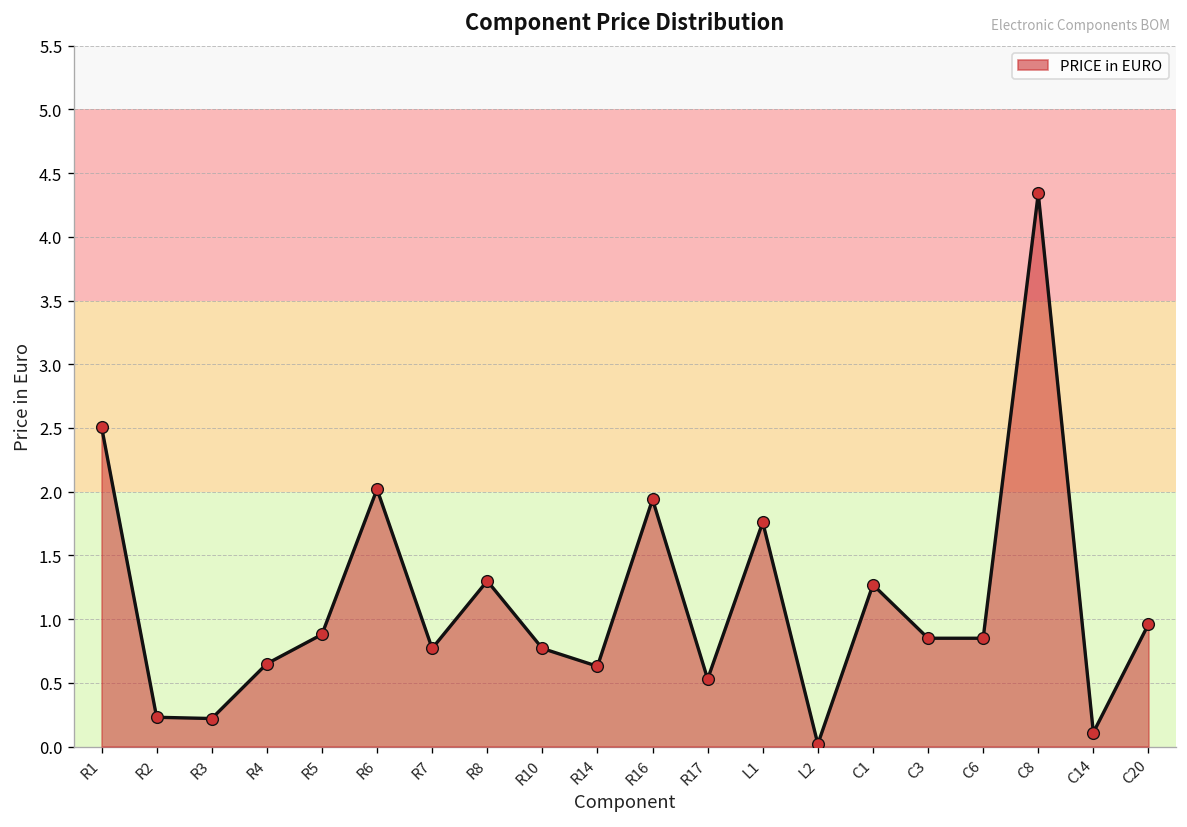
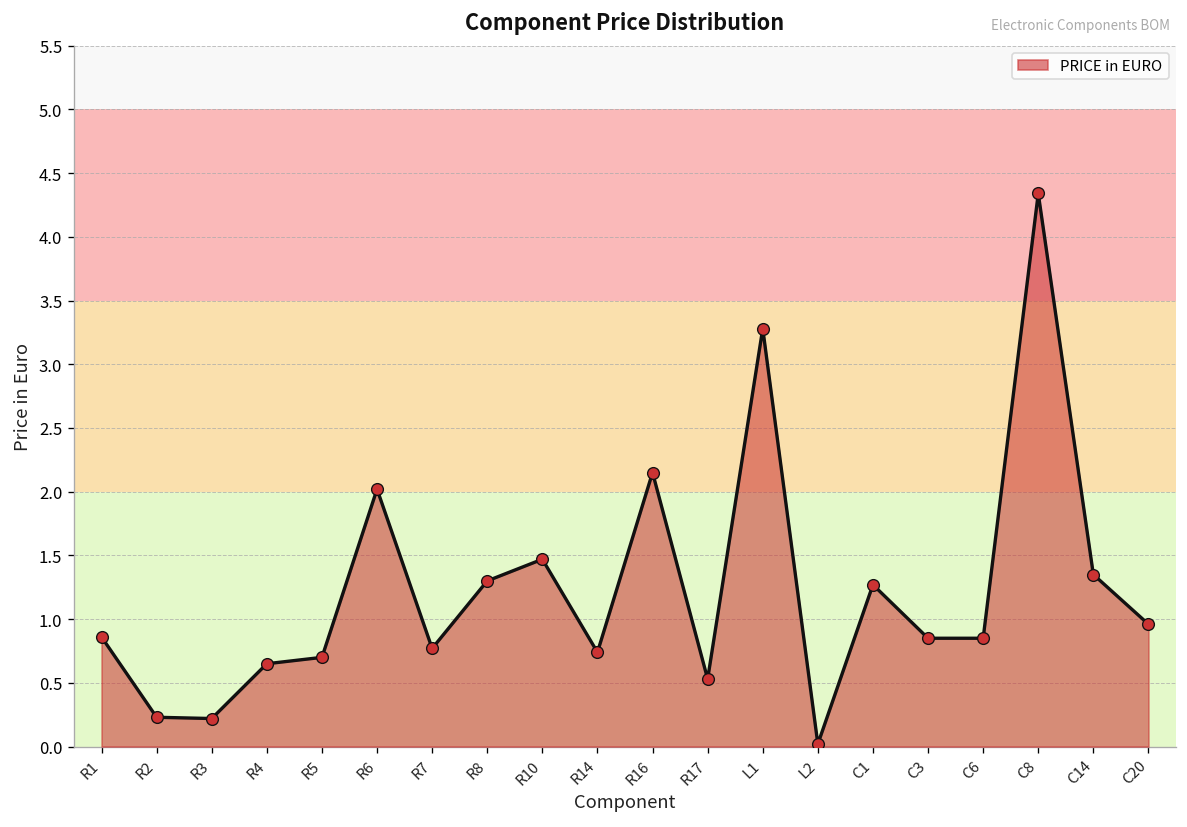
  {
-   "R1": 2.51,
+   "R1": 0.86,
    "R2": 0.23,
    "R3": 0.22,
    "R4": 0.65,
-   "R5": 0.88,
+   "R5": 0.70,
    "R6": 2.02,
    "R7": 0.77,
    "R8": 1.30,
-   "R10": 0.77,
-   "R14": 0.63,
-   "R16": 1.94,
+   "R10": 1.47,
+   "R14": 0.74,
+   "R16": 2.15,
    "R17": 0.53,
-   "L1": 1.76,
+   "L1": 3.28,
    "L2": 0.02,
    "C1": 1.27,
    "C3": 0.85,
    "C6": 0.85,
    "C8": 4.34,
-   "C14": 0.11,
+   "C14": 1.35,
    "C20": 0.96
  }
